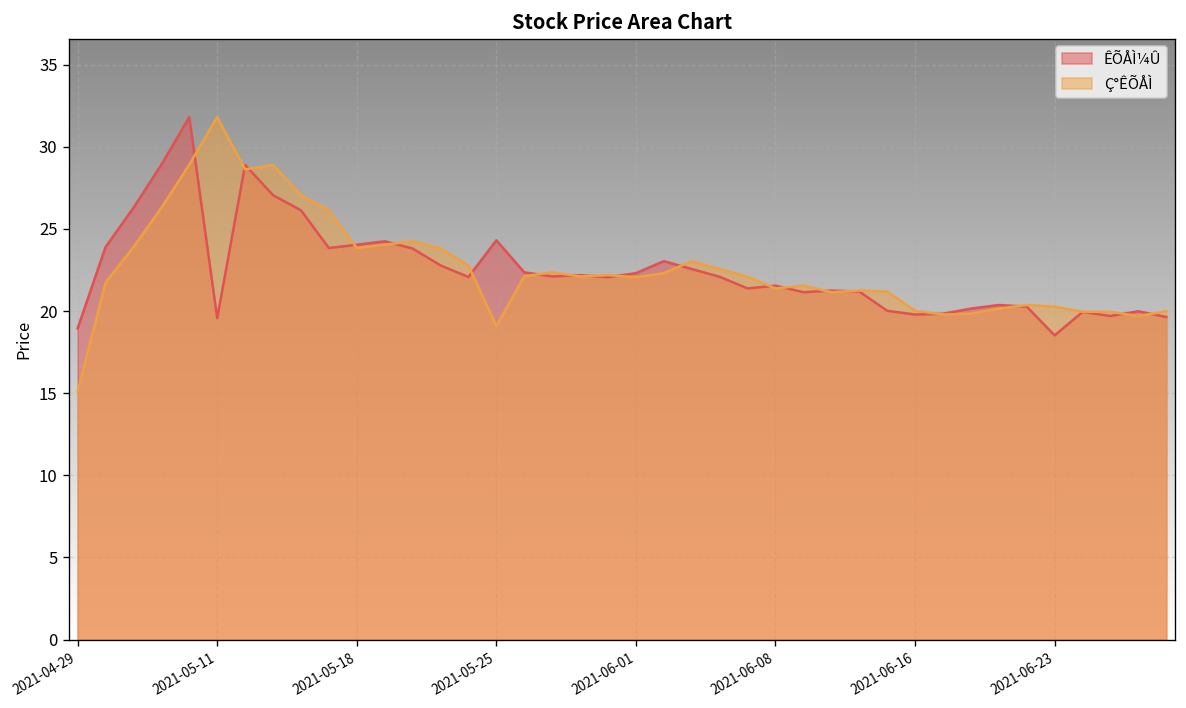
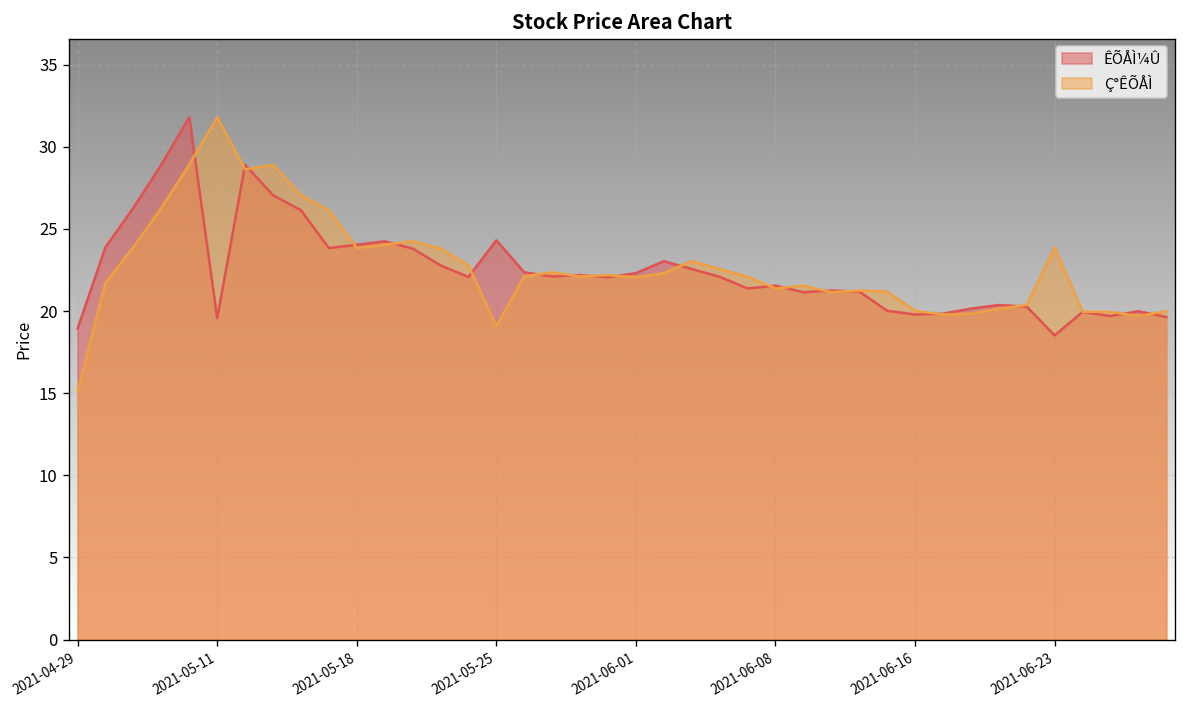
  {
    "ÊÕÅÌ¼Û": {
      "2021-04-29": 19.0,
      "2021-05-11": 19.6,
      "2021-05-18": 24.0,
      "2021-05-25": 24.3,
      "2021-06-01": 22.3,
      "2021-06-16": 19.8,
      "2021-06-23": 18.5
    },
    "Ç°ÊÕÅÌ": {
      "2021-04-29": 15.1,
      "2021-05-11": 31.8,
      "2021-05-18": 23.8,
      "2021-05-25": 19.1,
      "2021-06-01": 22.1,
      "2021-06-16": 20.0,
-     "2021-06-23": 20.3
+     "2021-06-23": 23.9
    }
  }
